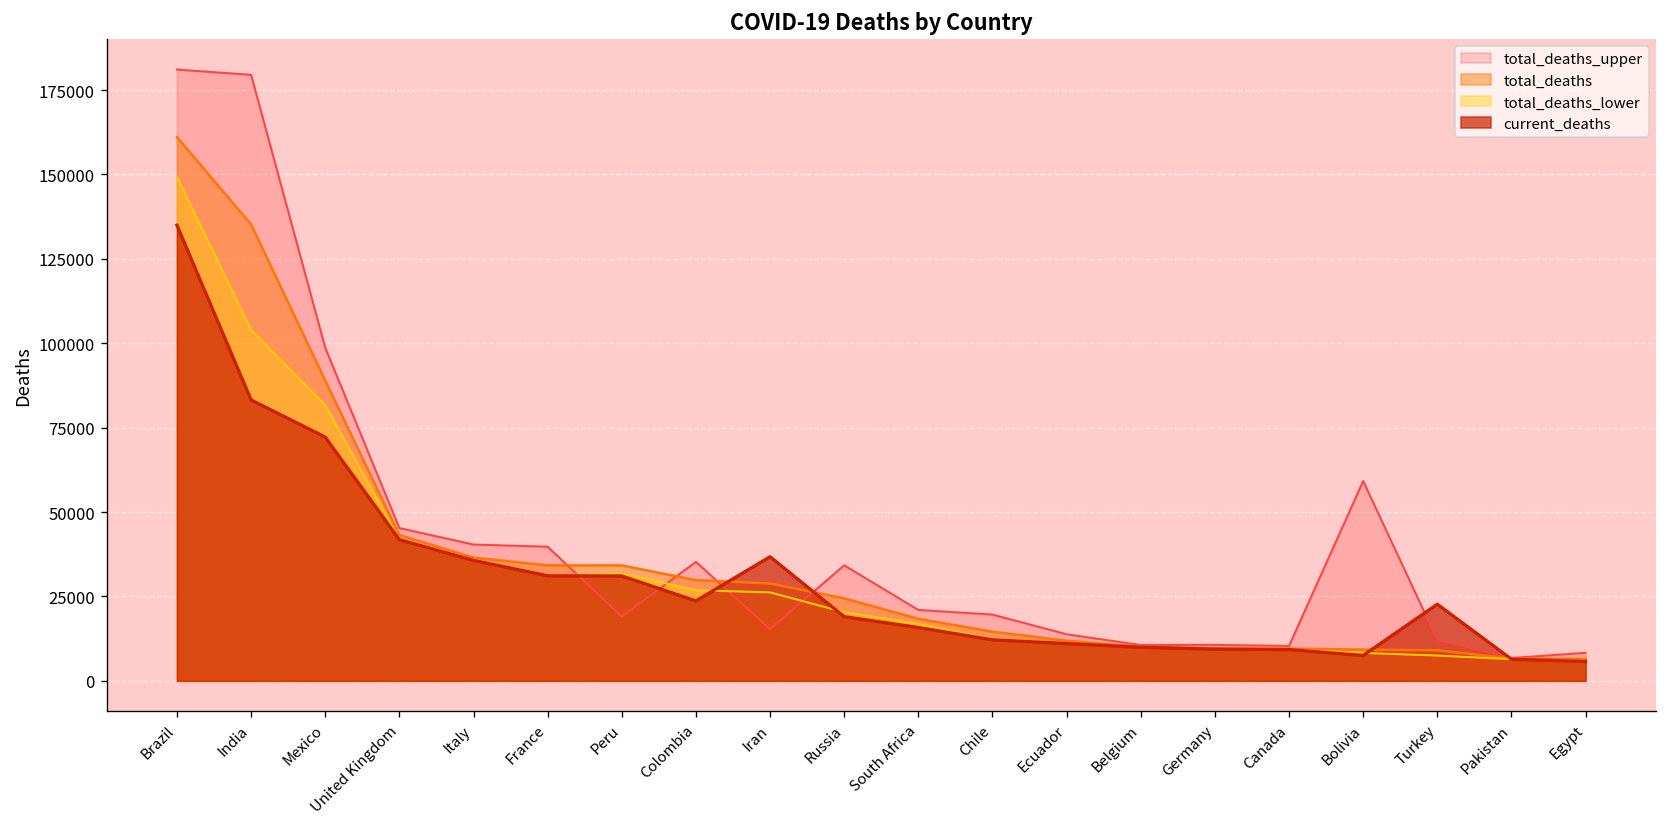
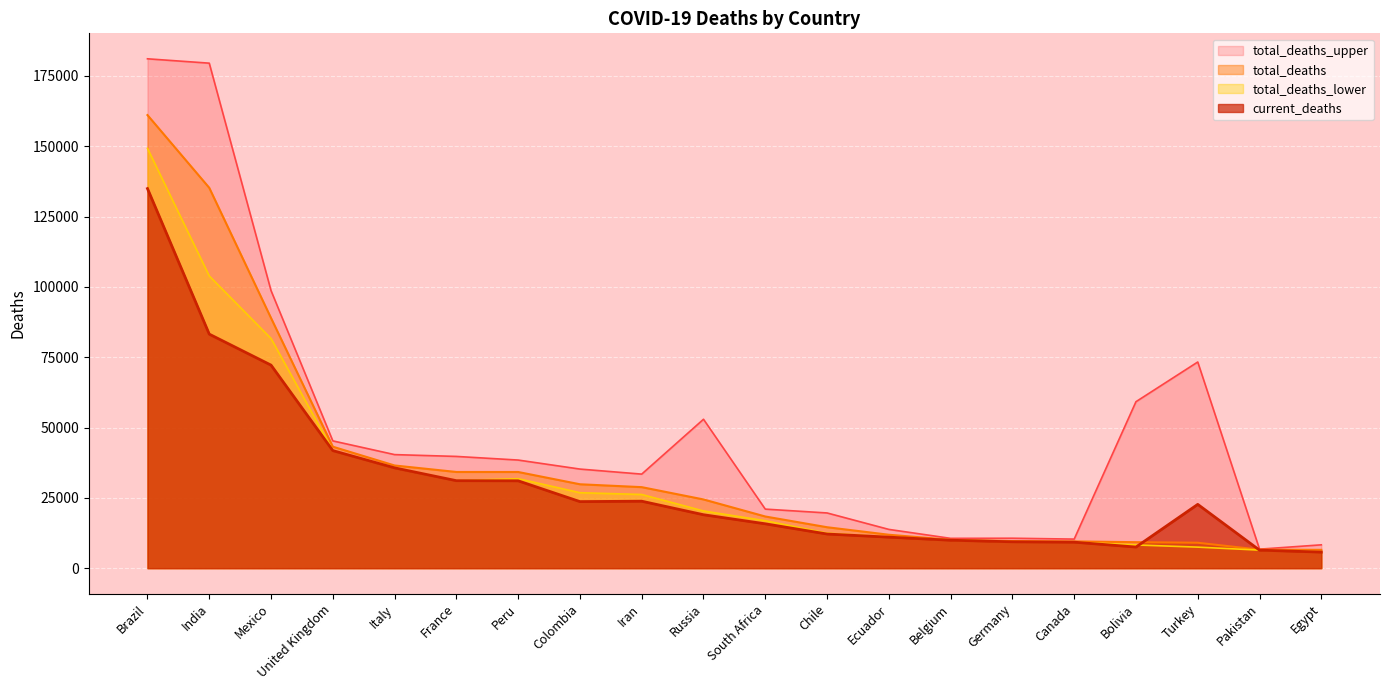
  {
    "total_deaths_upper": {
      "Brazil": 181000,
      "India": 180000,
      "Mexico": 99000,
      "United Kingdom": 45000,
      "Italy": 40000,
      "France": 40000,
-     "Peru": 19000,
+     "Peru": 38000,
      "Colombia": 35000,
-     "Iran": 15000,
-     "Russia": 34000,
+     "Iran": 33000,
+     "Russia": 53000,
      "South Africa": 21000,
      "Chile": 20000,
      "Ecuador": 14000,
      "Germany": 11000,
      "Bolivia": 59000,
-     "Turkey": 12000,
+     "Turkey": 73000,
      "Egypt": 8000
    },
    "current_deaths": {
      "Brazil": 135000,
      "India": 83000,
      "Mexico": 72000,
      "Colombia": 24000,
-     "Iran": 37000,
+     "Iran": 24000,
      "Russia": 19000,
      "South Africa": 16000,
      "Turkey": 23000
    }
  }
